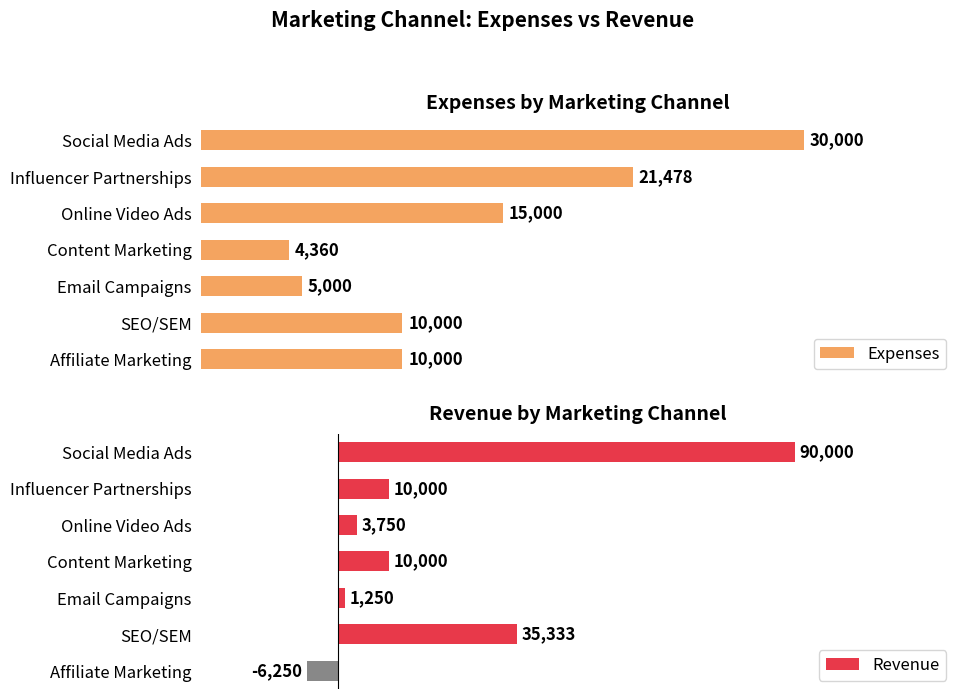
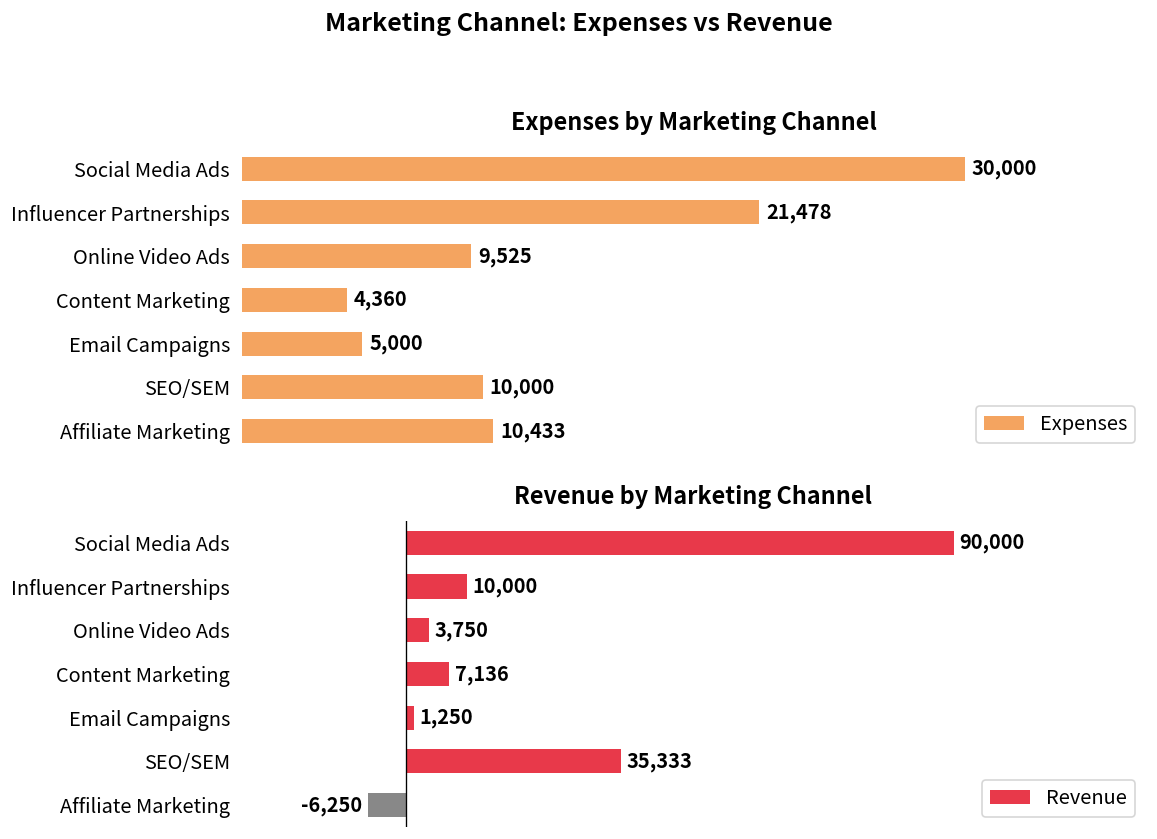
  {
    "Expenses by Marketing Channel": {
      "Social Media Ads": "30,000",
      "Influencer Partnerships": "21,478",
-     "Online Video Ads": "15,000",
+     "Online Video Ads": "9,525",
      "Content Marketing": "4,360",
      "Email Campaigns": "5,000",
      "SEO/SEM": "10,000",
-     "Affiliate Marketing": "10,000"
+     "Affiliate Marketing": "10,433"
    },
    "Revenue by Marketing Channel": {
      "Social Media Ads": "90,000",
      "Influencer Partnerships": "10,000",
      "Online Video Ads": "3,750",
-     "Content Marketing": "10,000",
+     "Content Marketing": "7,136",
      "Email Campaigns": "1,250",
      "SEO/SEM": "35,333",
      "Affiliate Marketing": "-6,250"
    }
  }
